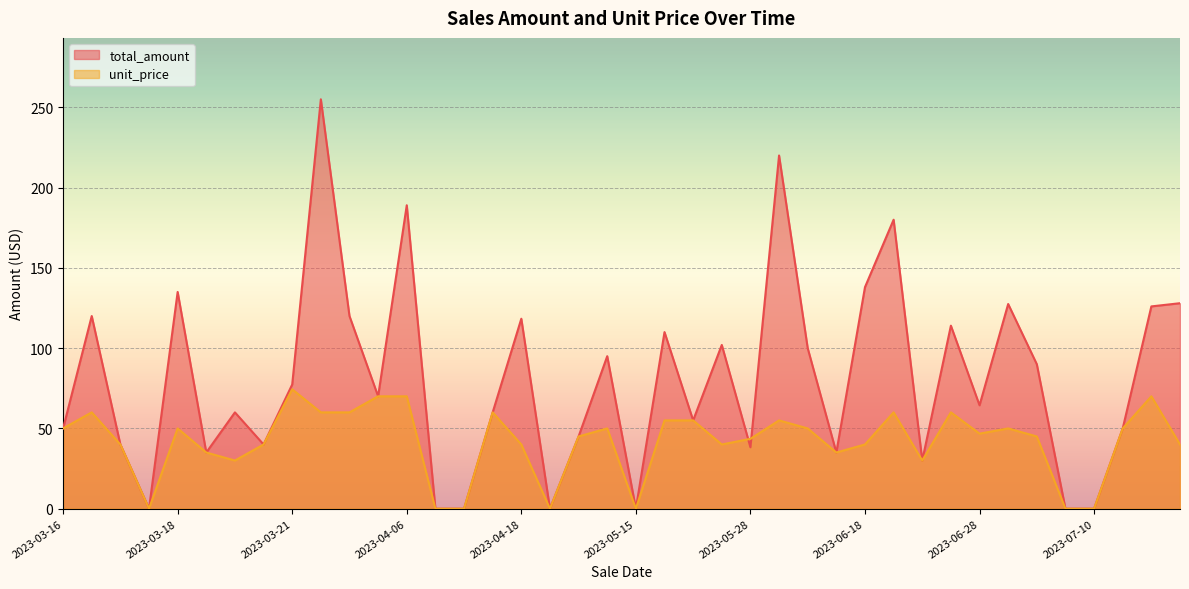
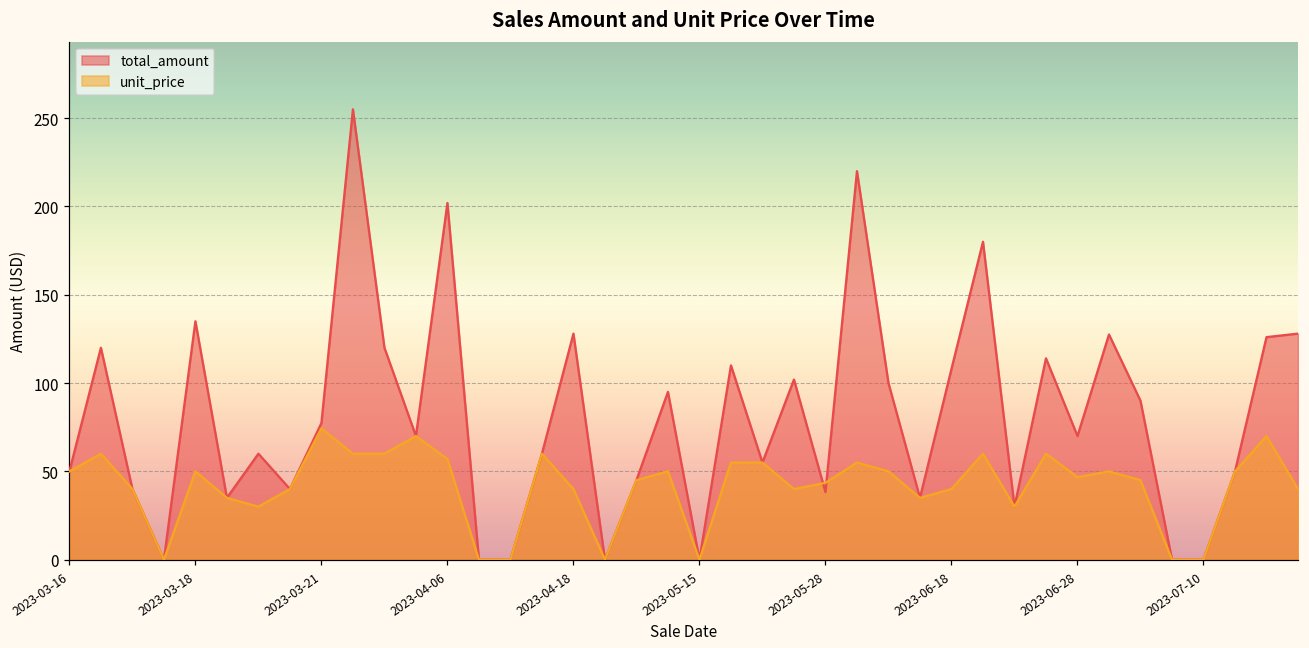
  {
    "total_amount": {
      "2023-03-21": 77,
-     "2023-04-06": 189,
-     "2023-04-18": 118,
+     "2023-04-06": 202,
+     "2023-04-18": 128,
      "2023-05-28": 38,
-     "2023-06-18": 138,
-     "2023-06-28": 64
+     "2023-06-18": 108,
+     "2023-06-28": 70
    },
    "unit_price": {
      "2023-03-21": 74,
-     "2023-04-06": 70,
+     "2023-04-06": 57,
      "2023-04-18": 40,
      "2023-05-28": 44,
      "2023-06-18": 40,
      "2023-06-28": 47
    }
  }
